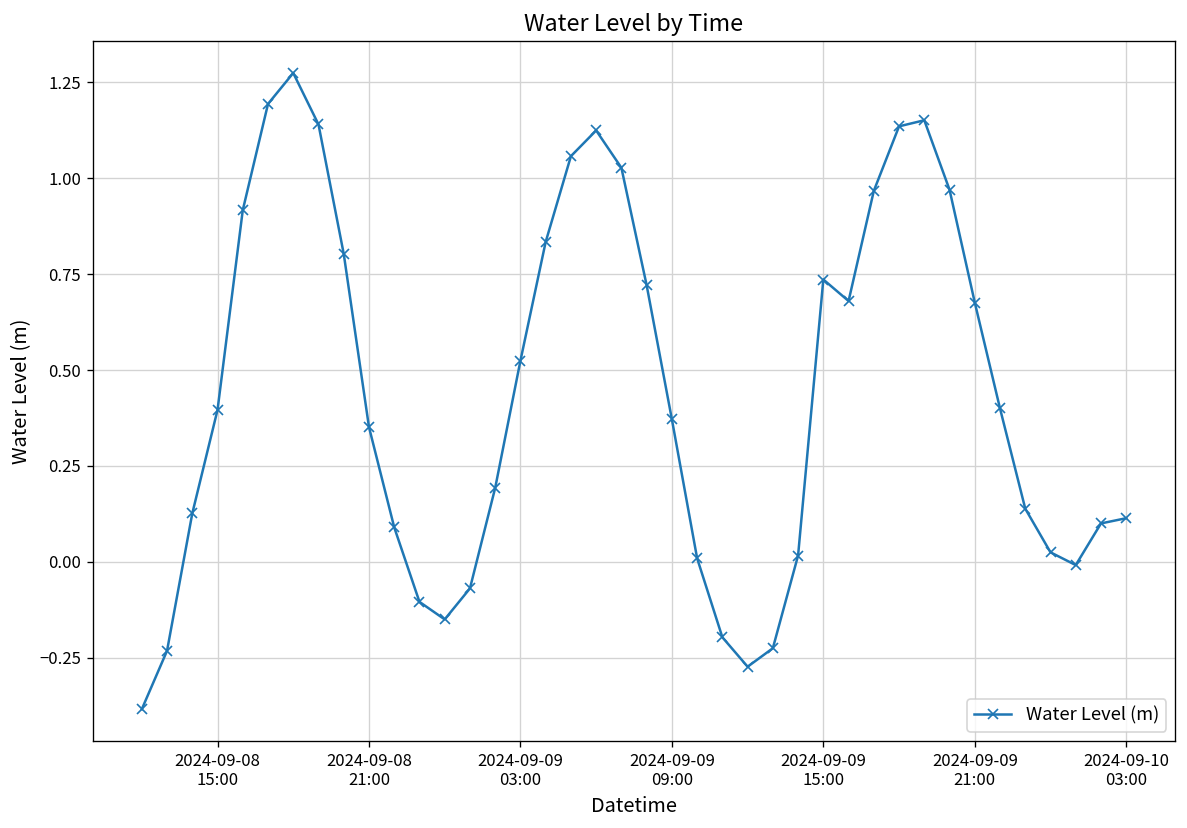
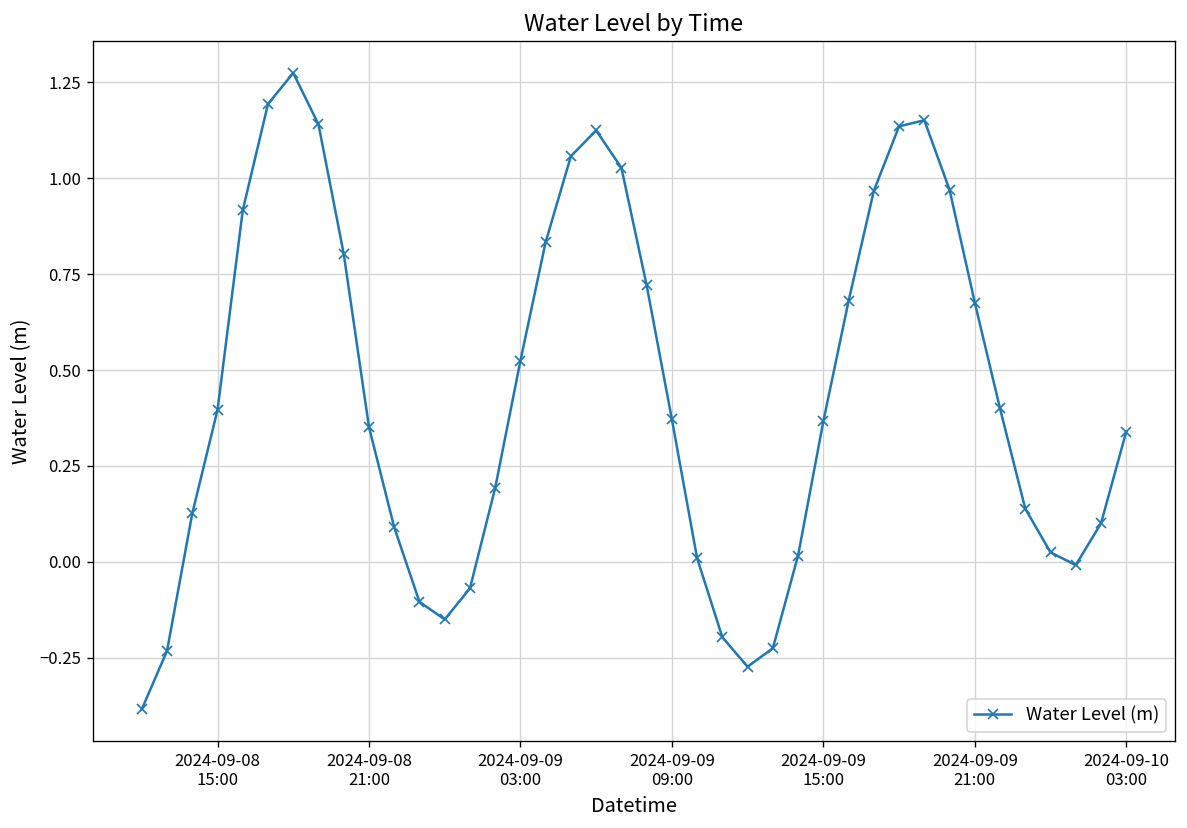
  {
    "2024-09-08 15:00": 0.40,
    "2024-09-08 21:00": 0.35,
    "2024-09-09 03:00": 0.52,
    "2024-09-09 09:00": 0.37,
-   "2024-09-09 15:00": 0.74,
+   "2024-09-09 15:00": 0.37,
    "2024-09-09 21:00": 0.68,
-   "2024-09-10 03:00": 0.11
+   "2024-09-10 03:00": 0.34
  }
